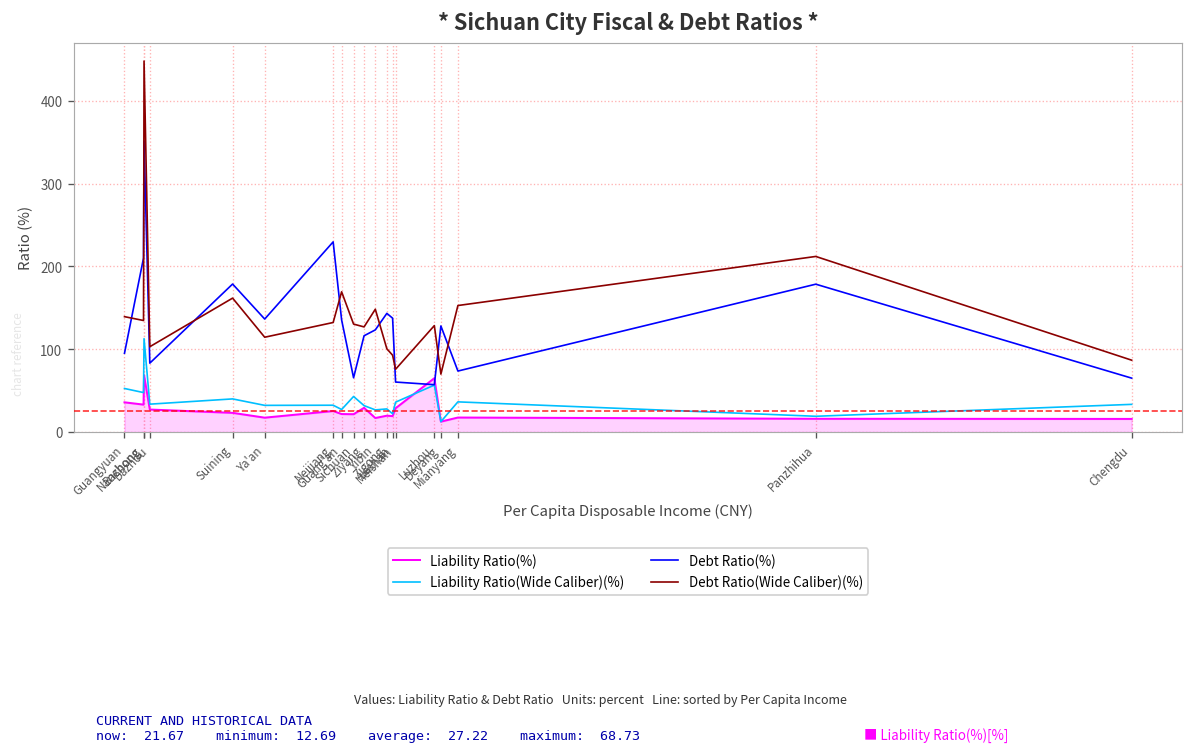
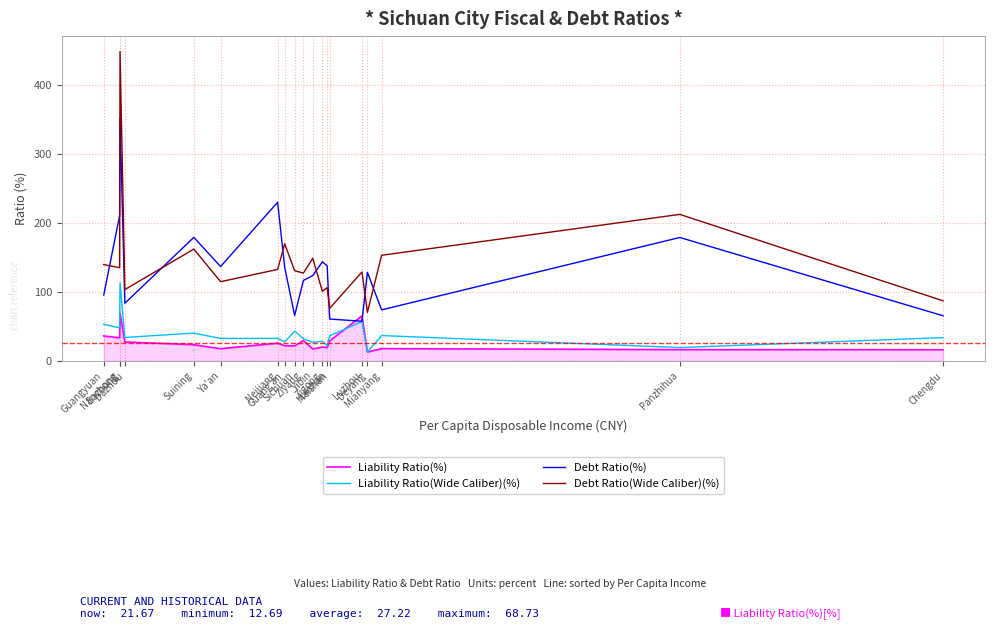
  {
    "Liability Ratio(%)": {
      "Guangyuan": 40,
      "Nanchong": 30,
      "Bazhong": 70,
      "Dazhou": 30,
      "Suining": 20,
      "Ya'an": 20,
      "Neijiang": 30,
      "Guang'an": 20,
      "Sichuan": 20,
      "Yibin": 20,
      "Zigong": 20,
      "Meishan": 30,
      "Luzhou": 70,
      "Mianyang": 20,
      "Chengdu": 20
    },
    "Liability Ratio(Wide Caliber)(%)": {
      "Guangyuan": 50,
      "Nanchong": 50,
      "Bazhong": 110,
      "Dazhou": 30,
      "Suining": 40,
      "Ya'an": 30,
      "Neijiang": 30,
      "Guang'an": 30,
      "Sichuan": 40,
      "Yibin": 30,
      "Zigong": 30,
      "Meishan": 40,
      "Mianyang": 40,
      "Chengdu": 30
    },
    "Debt Ratio(%)": {
      "Guangyuan": 100,
      "Nanchong": 210,
      "Bazhong": 350,
      "Dazhou": 80,
      "Suining": 180,
      "Ya'an": 140,
      "Neijiang": 230,
      "Guang'an": 140,
      "Sichuan": 70,
      "Ziyang": 120,
      "Yibin": 120,
      "Zigong": 140,
      "Leshan": 140,
      "Meishan": 60,
      "Deyang": 130,
      "Mianyang": 70,
      "Panzhihua": 180,
      "Chengdu": 70
    },
    "Debt Ratio(Wide Caliber)(%)": {
      "Guangyuan": 140,
      "Nanchong": 130,
      "Bazhong": 450,
      "Dazhou": 100,
      "Suining": 160,
      "Ya'an": 110,
      "Neijiang": 130,
      "Guang'an": 170,
      "Sichuan": 130,
      "Ziyang": 130,
      "Yibin": 150,
      "Zigong": 100,
-     "Leshan": 90,
+     "Leshan": 110,
      "Meishan": 80,
      "Luzhou": 130,
      "Deyang": 70,
      "Mianyang": 150,
      "Panzhihua": 210,
      "Chengdu": 90
    }
  }
